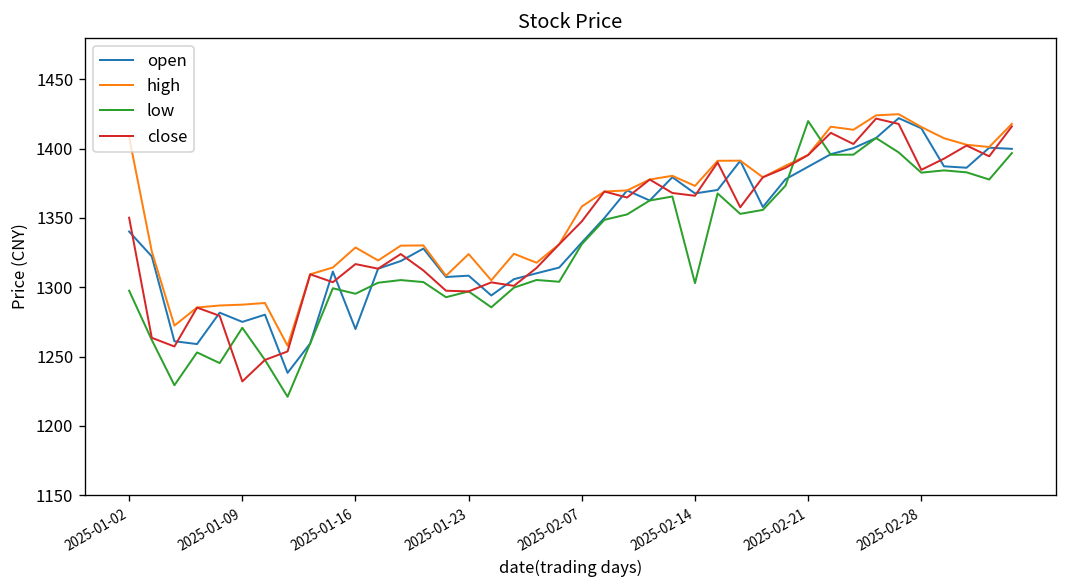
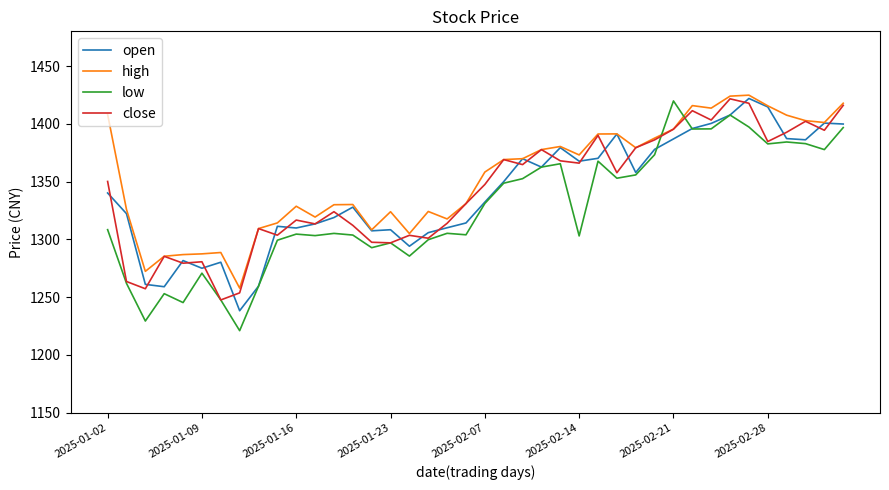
  {
    "open": {
      "2025-01-02": 1340,
      "2025-01-09": 1275,
-     "2025-01-16": 1270,
+     "2025-01-16": 1310,
      "2025-01-23": 1308,
      "2025-02-21": 1387
    },
    "high": {
      "2025-01-09": 1287,
      "2025-01-16": 1329,
      "2025-01-23": 1324,
      "2025-02-07": 1358,
      "2025-02-14": 1373
    },
    "low": {
-     "2025-01-02": 1298,
+     "2025-01-02": 1308,
      "2025-01-09": 1271,
-     "2025-01-16": 1295,
+     "2025-01-16": 1305,
      "2025-02-14": 1303,
      "2025-02-21": 1420
    },
    "close": {
      "2025-01-02": 1350,
-     "2025-01-09": 1232,
+     "2025-01-09": 1281,
      "2025-01-16": 1317,
      "2025-02-07": 1347
    }
  }
